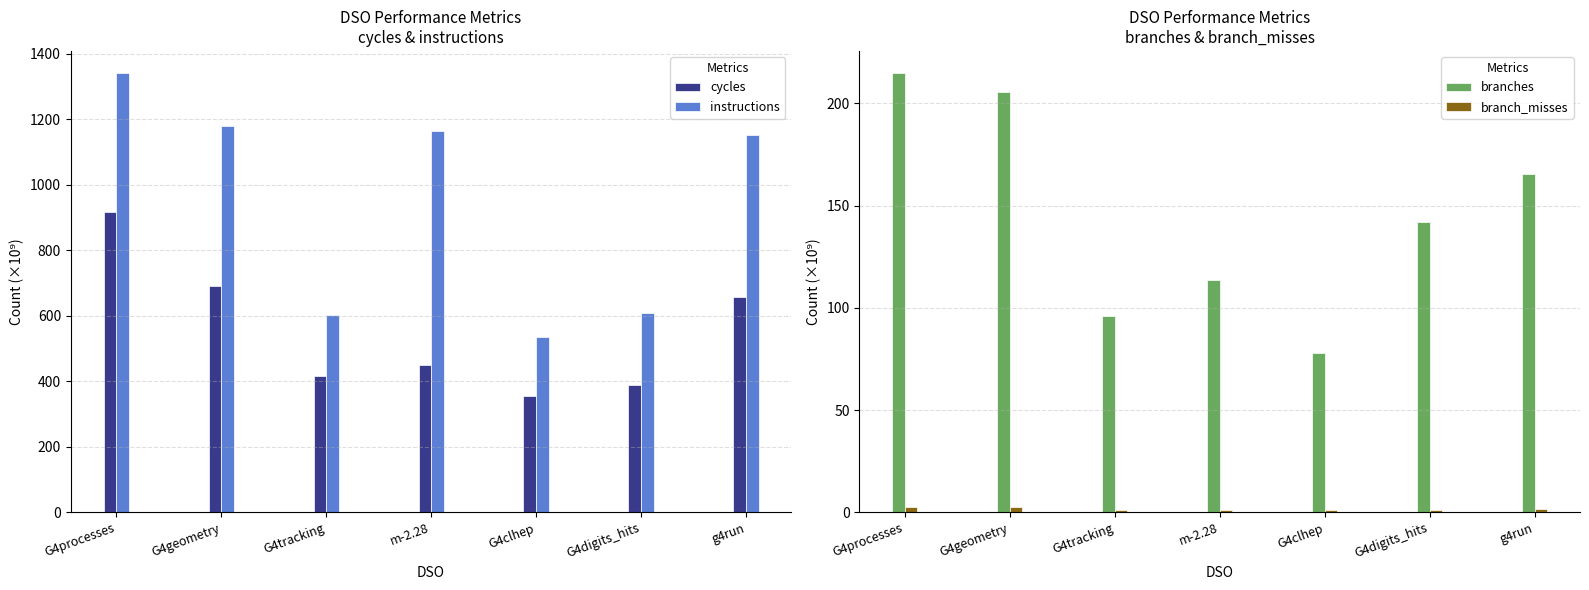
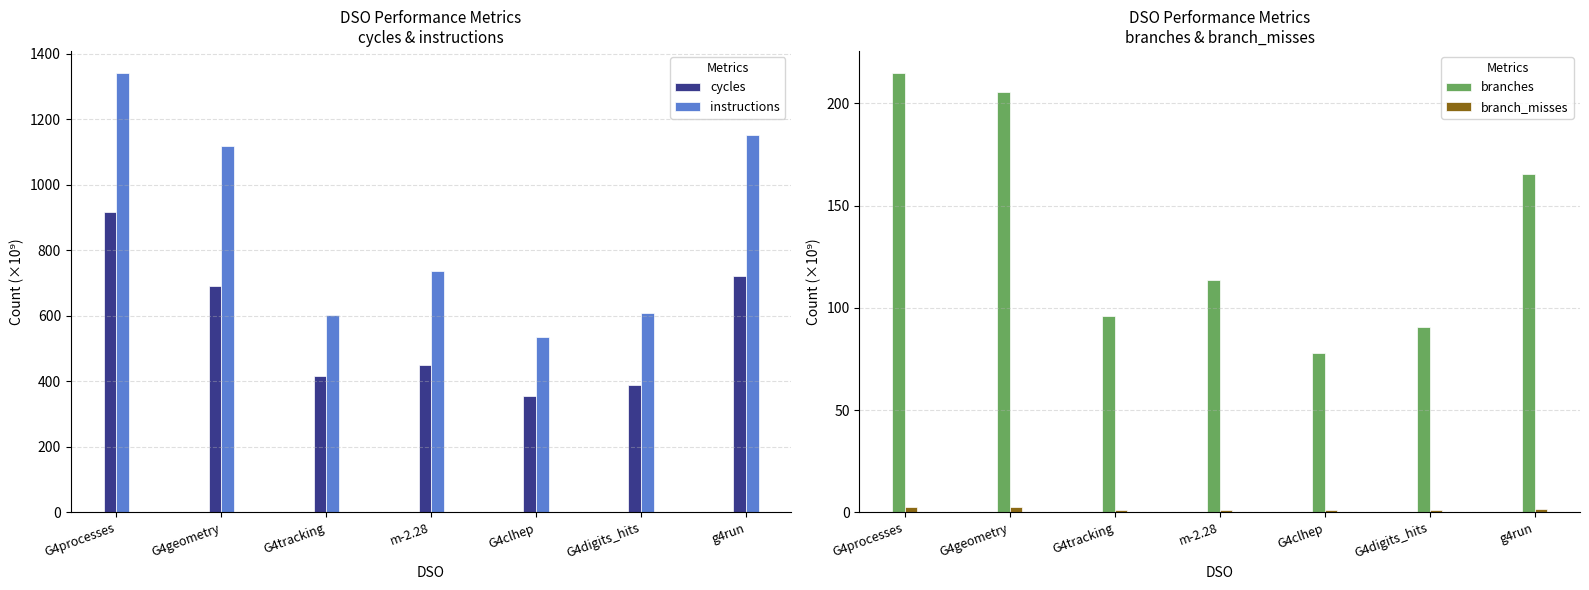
  {
    "DSO Performance Metrics cycles & instructions": {
      "cycles": {
        "G4processes": 920,
        "G4geometry": 690,
        "G4tracking": 420,
        "m-2.28": 450,
        "G4clhep": 360,
        "G4digits_hits": 390,
-       "g4run": 660
+       "g4run": 720
      },
      "instructions": {
        "G4processes": 1340,
-       "G4geometry": 1180,
+       "G4geometry": 1120,
        "G4tracking": 600,
-       "m-2.28": 1160,
+       "m-2.28": 740,
        "G4clhep": 540,
        "G4digits_hits": 610,
        "g4run": 1150
      }
    },
    "DSO Performance Metrics branches & branch_misses": {
      "branches": {
        "G4processes": 215,
        "G4geometry": 206,
        "G4tracking": 96,
        "m-2.28": 114,
        "G4clhep": 78,
-       "G4digits_hits": 142,
+       "G4digits_hits": 91,
        "g4run": 165
      },
      "branch_misses": {
        "G4processes": 2,
        "G4geometry": 3,
        "G4tracking": 1,
        "g4run": 2
      }
    }
  }
